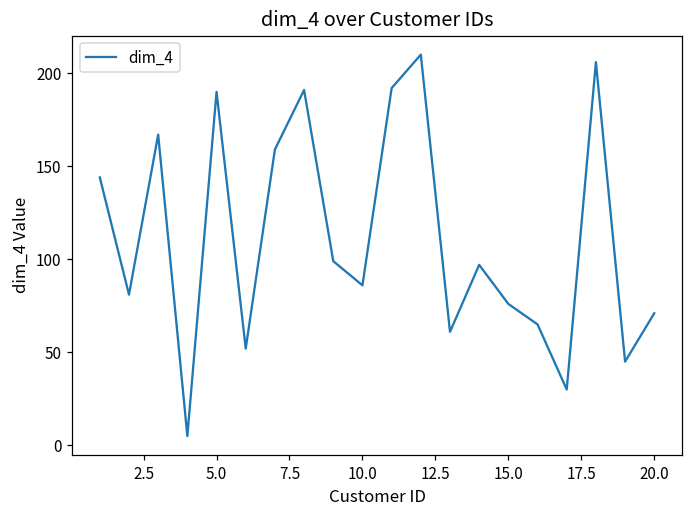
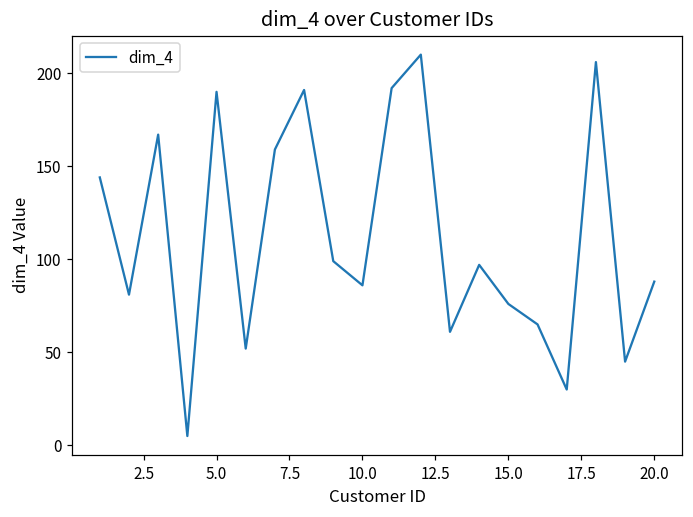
  {
    "5.0": 190,
    "10.0": 86,
    "15.0": 76,
-   "20.0": 71
+   "20.0": 88
  }
